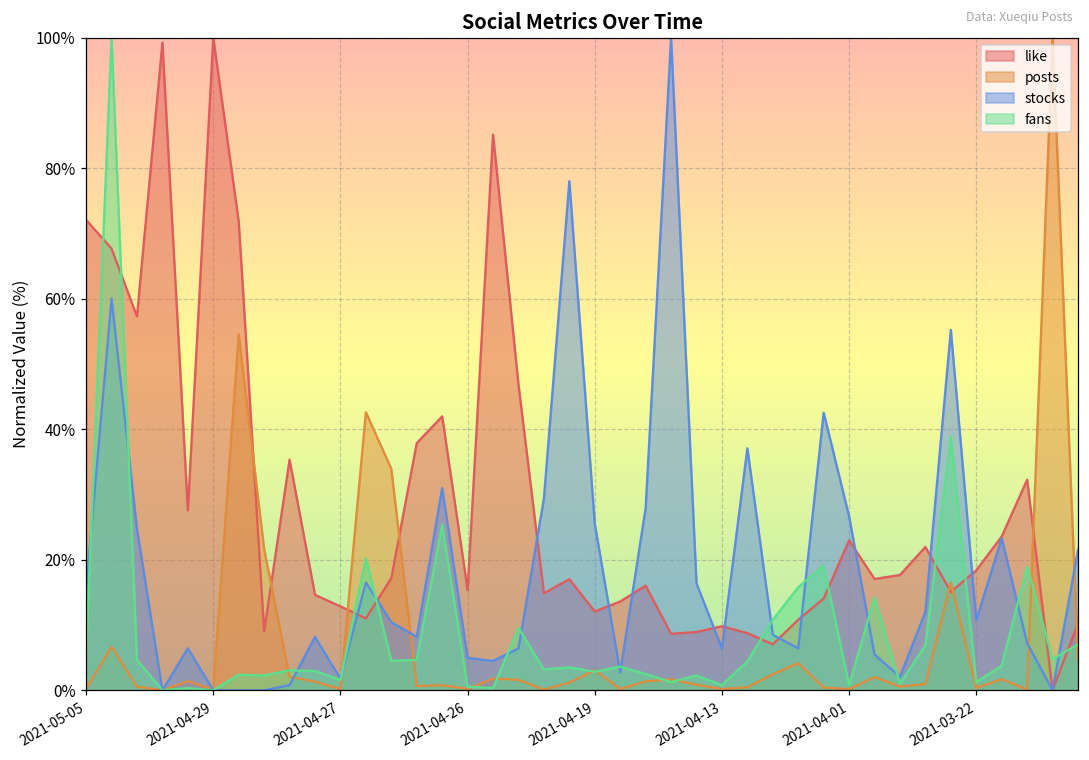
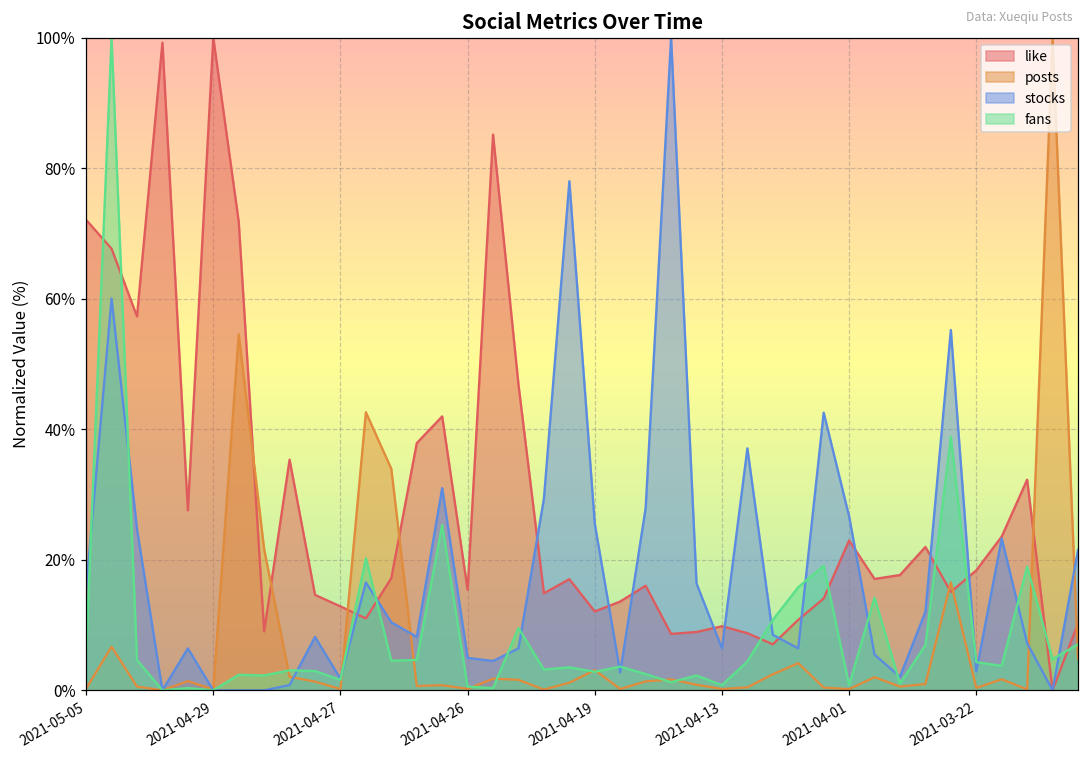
  {
    "stocks": {
      "2021-05-05": "16%",
      "2021-04-13": "6%",
      "2021-04-01": "27%",
-     "2021-03-22": "11%"
+     "2021-03-22": "3%"
    },
    "fans": {
      "2021-05-05": "6%",
      "2021-04-13": "1%",
      "2021-04-01": "1%",
-     "2021-03-22": "1%"
+     "2021-03-22": "4%"
    }
  }
